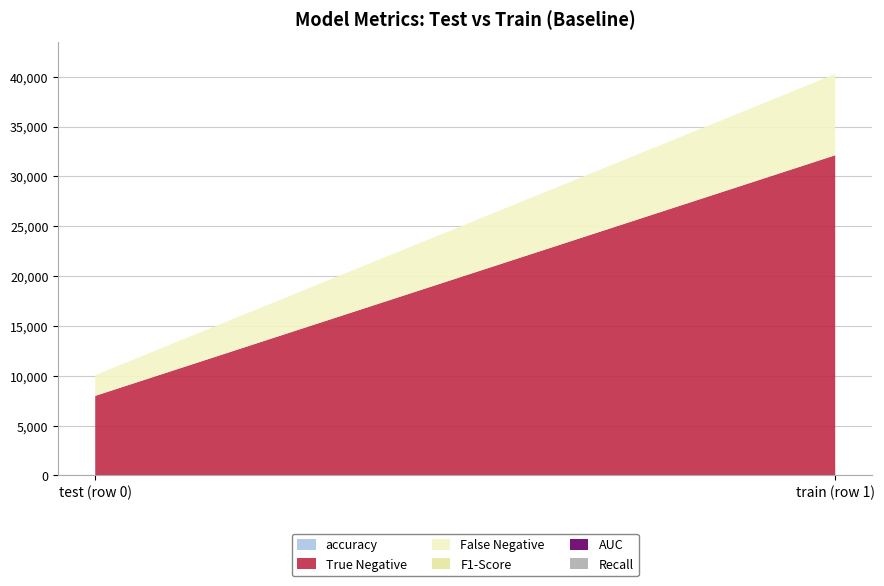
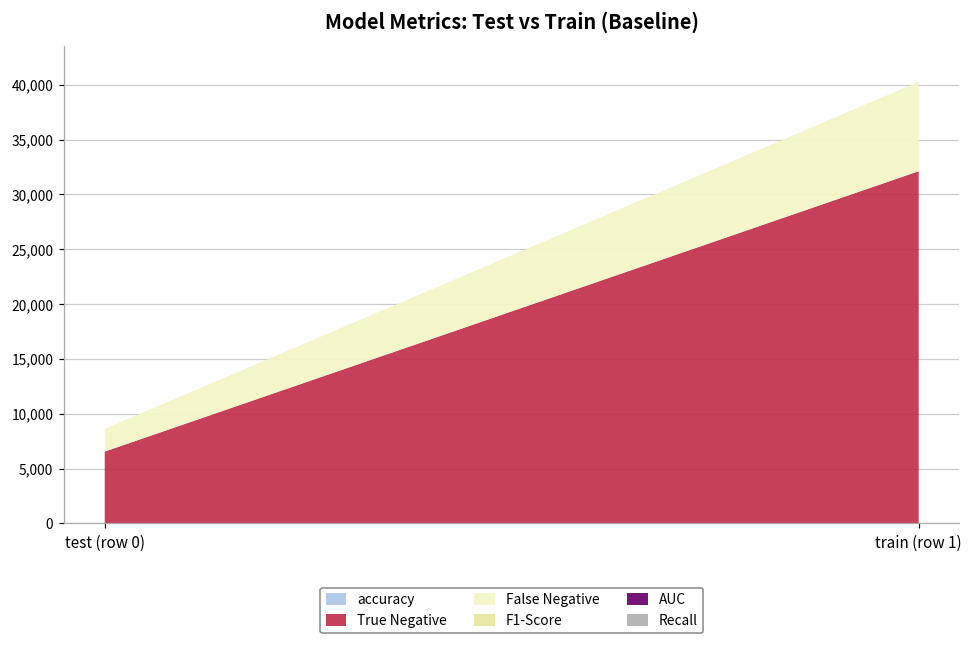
  {
    "True Negative": {
-     "test (row 0)": "8,000",
+     "test (row 0)": "7,000",
      "train (row 1)": "32,000"
    }
  }
